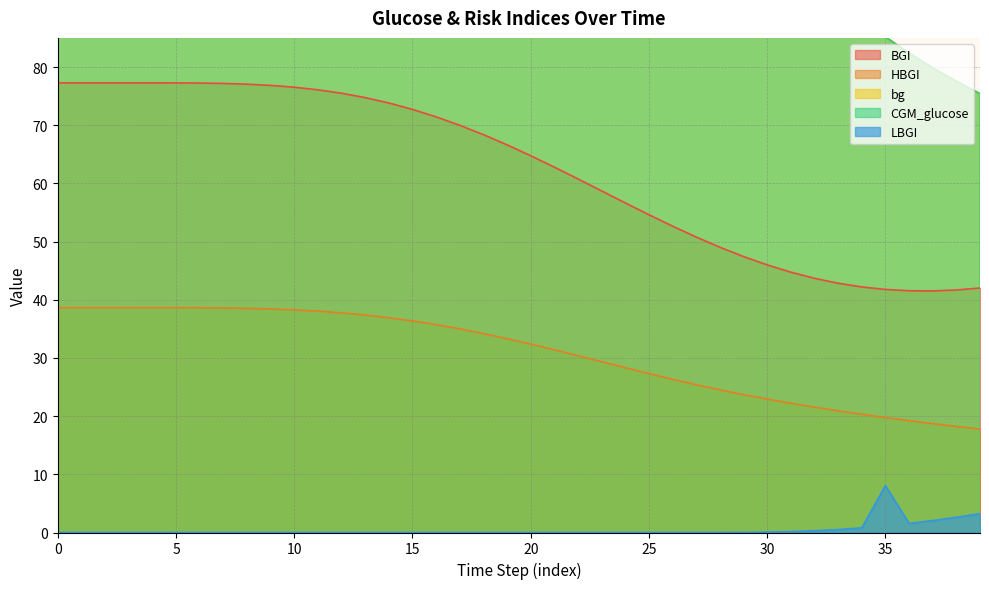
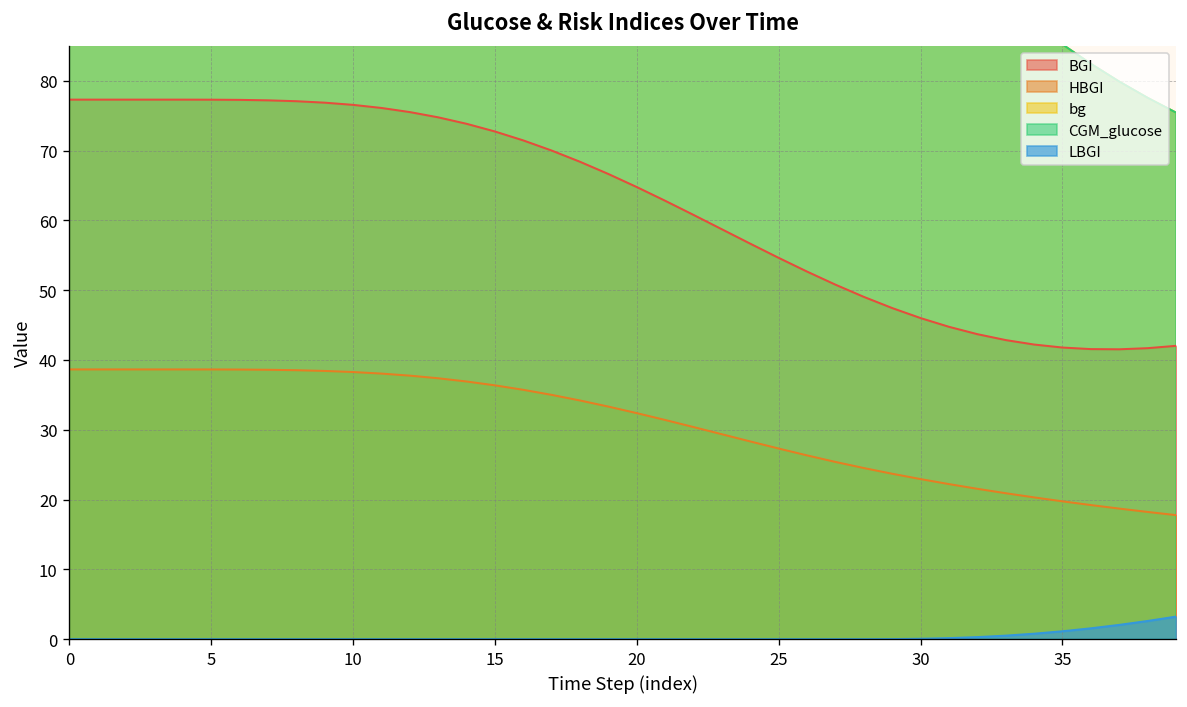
  {
    "LBGI": {
      "0": 0,
      "5": 0,
      "10": 0,
      "15": 0,
      "20": 0,
      "25": 0,
      "30": 0,
-     "35": 8
+     "35": 1
    }
  }
